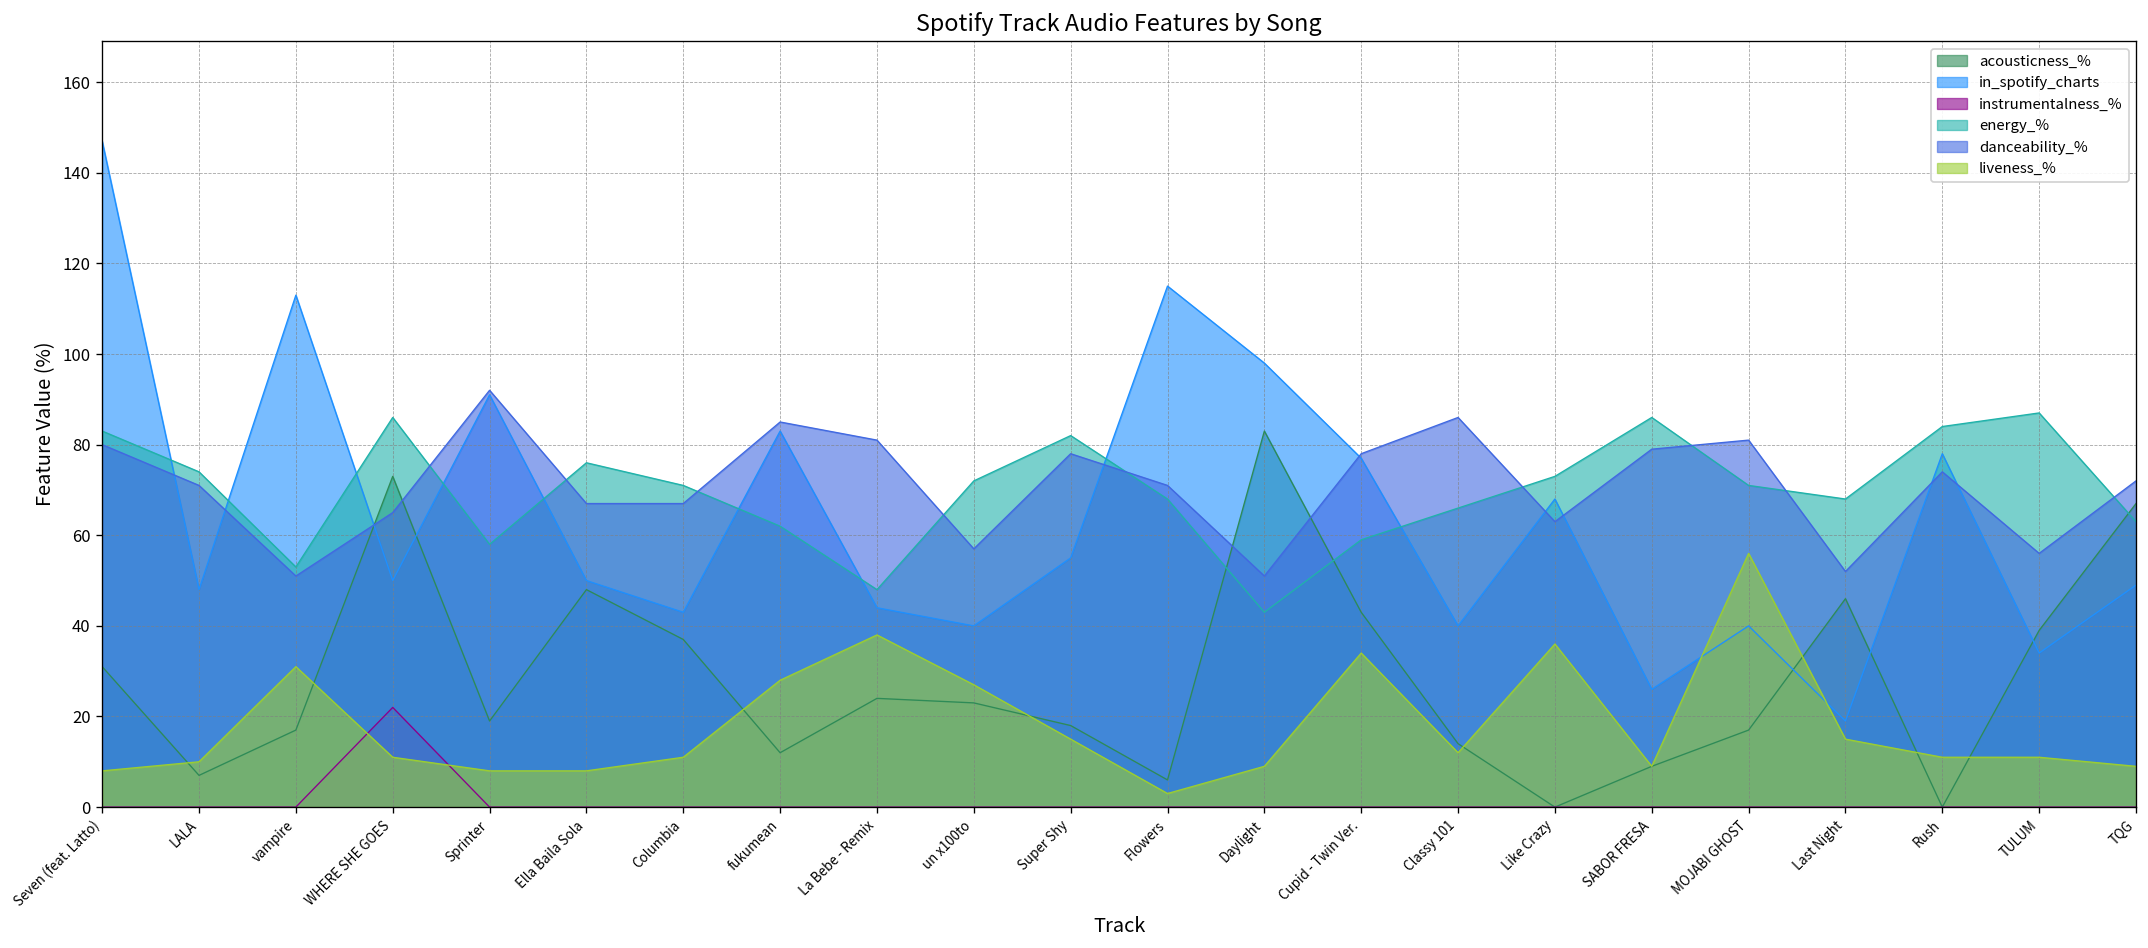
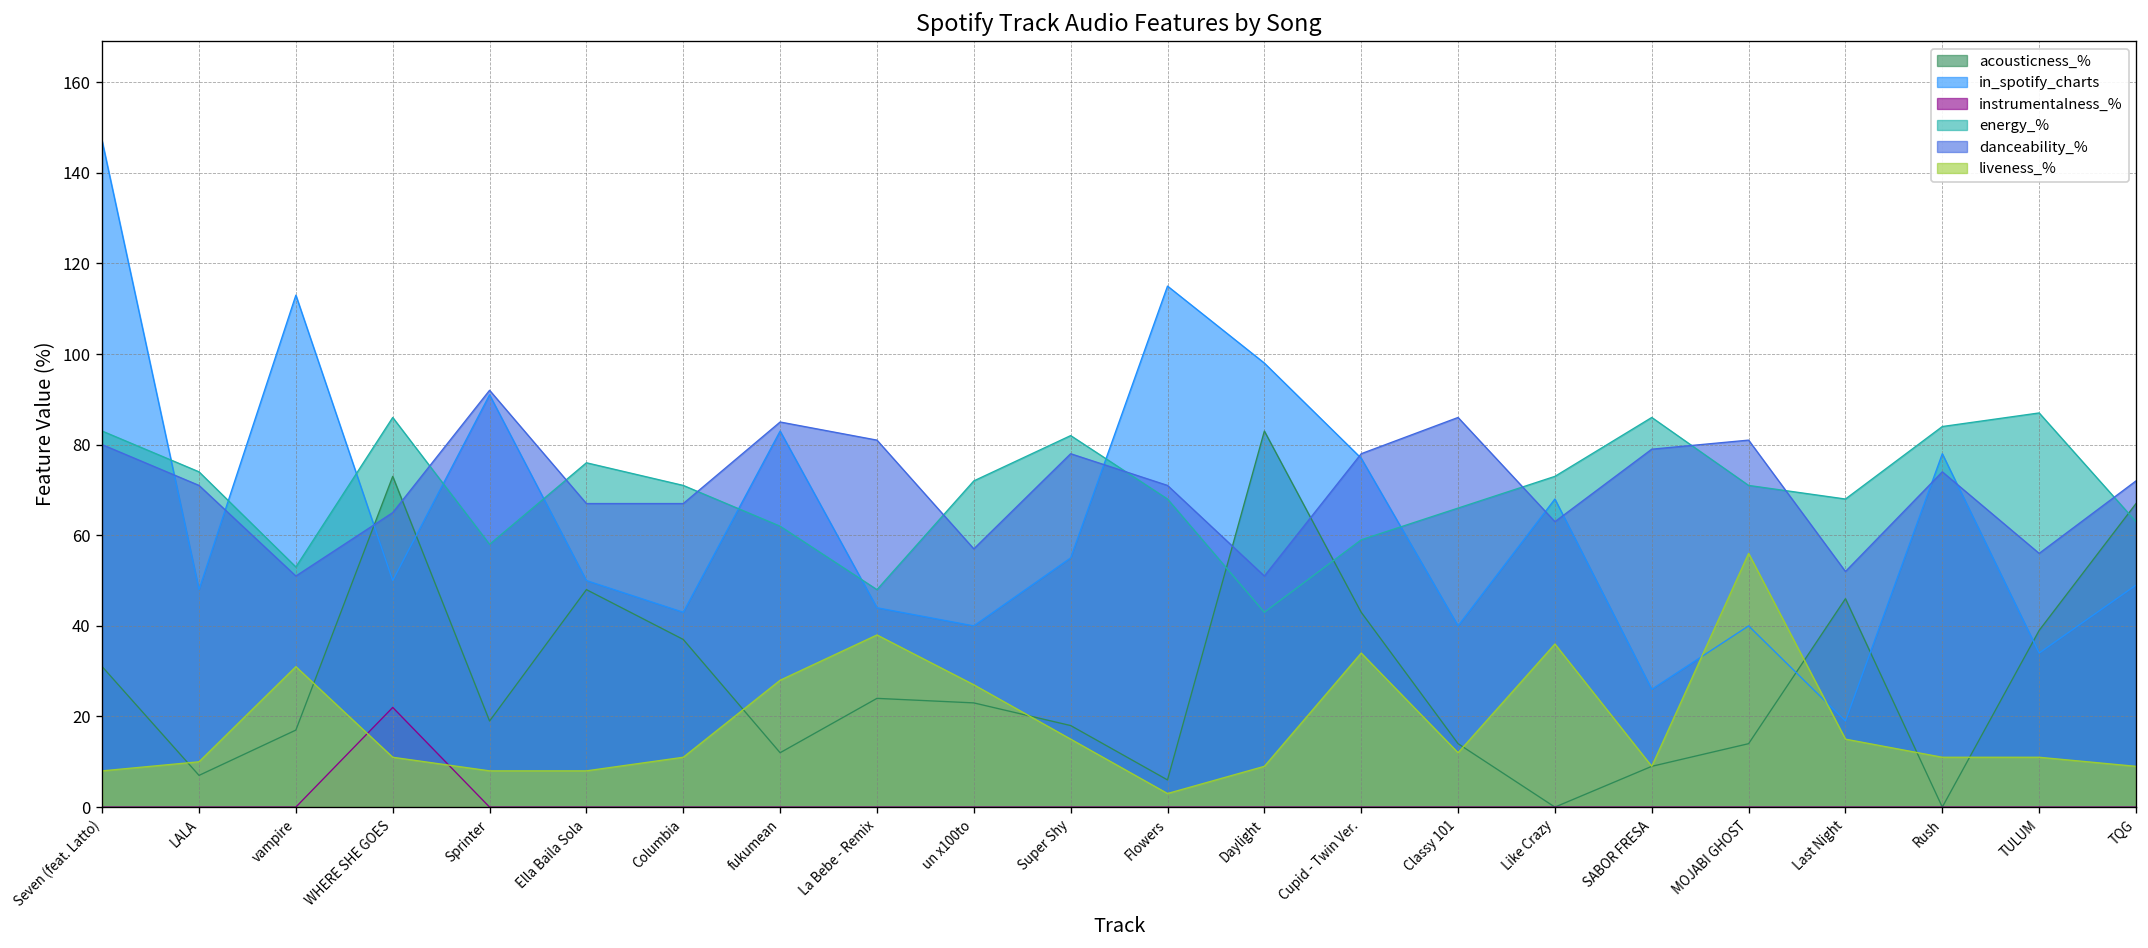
  {
    "acousticness_%": {
      "Seven (feat. Latto)": 31,
      "LALA": 7,
      "vampire": 17,
      "WHERE SHE GOES": 73,
      "Sprinter": 19,
      "Ella Baila Sola": 48,
      "Columbia": 37,
      "fukumean": 12,
      "La Bebe - Remix": 24,
      "un x100to": 23,
      "Super Shy": 18,
      "Flowers": 6,
      "Daylight": 83,
      "Cupid - Twin Ver.": 43,
      "Classy 101": 14,
-     "MOJABI GHOST": 17,
+     "MOJABI GHOST": 14,
      "Last Night": 46,
      "TULUM": 39,
      "TQG": 67
    },
    "instrumentalness_%": {
      "Seven (feat. Latto)": 0,
      "LALA": 0,
      "vampire": 0,
      "WHERE SHE GOES": 22,
      "Sprinter": 0,
      "Ella Baila Sola": 0,
      "Columbia": 0,
      "fukumean": 0,
      "La Bebe - Remix": 0,
      "un x100to": 0,
      "Super Shy": 0,
      "Flowers": 0,
      "Daylight": 0,
      "Cupid - Twin Ver.": 0,
      "Classy 101": 0,
      "SABOR FRESA": 0,
      "MOJABI GHOST": 0,
      "Last Night": 0,
      "TULUM": 0,
      "TQG": 0
    },
    "energy_%": {
      "Seven (feat. Latto)": 83,
      "LALA": 74,
      "vampire": 53,
      "WHERE SHE GOES": 86,
      "Sprinter": 58,
      "Ella Baila Sola": 76,
      "Columbia": 71,
      "fukumean": 62,
      "La Bebe - Remix": 48,
      "un x100to": 72,
      "Super Shy": 82,
      "Flowers": 68,
      "Daylight": 43,
      "Cupid - Twin Ver.": 59,
      "Classy 101": 66,
      "Like Crazy": 73,
      "SABOR FRESA": 86,
      "MOJABI GHOST": 71,
      "Last Night": 68,
      "Rush": 84,
      "TULUM": 87,
      "TQG": 63
    },
    "liveness_%": {
      "Seven (feat. Latto)": 8,
      "LALA": 10,
      "vampire": 31,
      "WHERE SHE GOES": 11,
      "Sprinter": 8,
      "Ella Baila Sola": 8,
      "Columbia": 11,
      "fukumean": 28,
      "La Bebe - Remix": 38,
      "un x100to": 27,
      "Super Shy": 15,
      "Flowers": 3,
      "Daylight": 9,
      "Cupid - Twin Ver.": 34,
      "Classy 101": 12,
      "Like Crazy": 36,
      "MOJABI GHOST": 56,
      "Last Night": 15,
      "Rush": 11,
      "TULUM": 11,
      "TQG": 9
    }
  }
